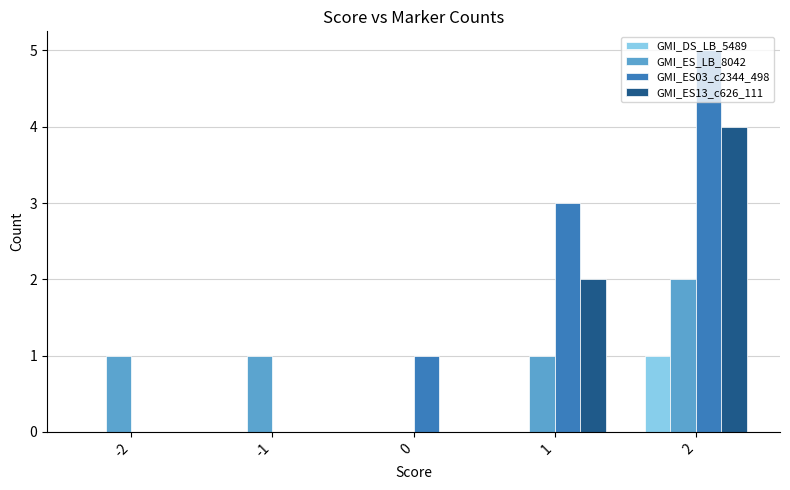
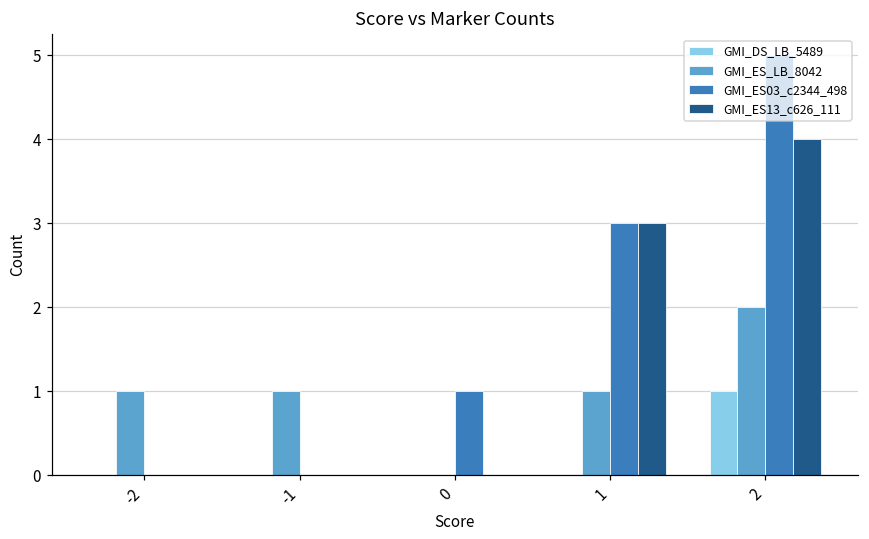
  {
    "GMI_DS_LB_5489": {
      "-2": 0,
      "-1": 0,
      "0": 0,
      "1": 0,
      "2": 1
    },
    "GMI_ES13_c626_111": {
      "-2": 0,
      "-1": 0,
      "0": 0,
-     "1": 2,
+     "1": 3,
      "2": 4
    }
  }
